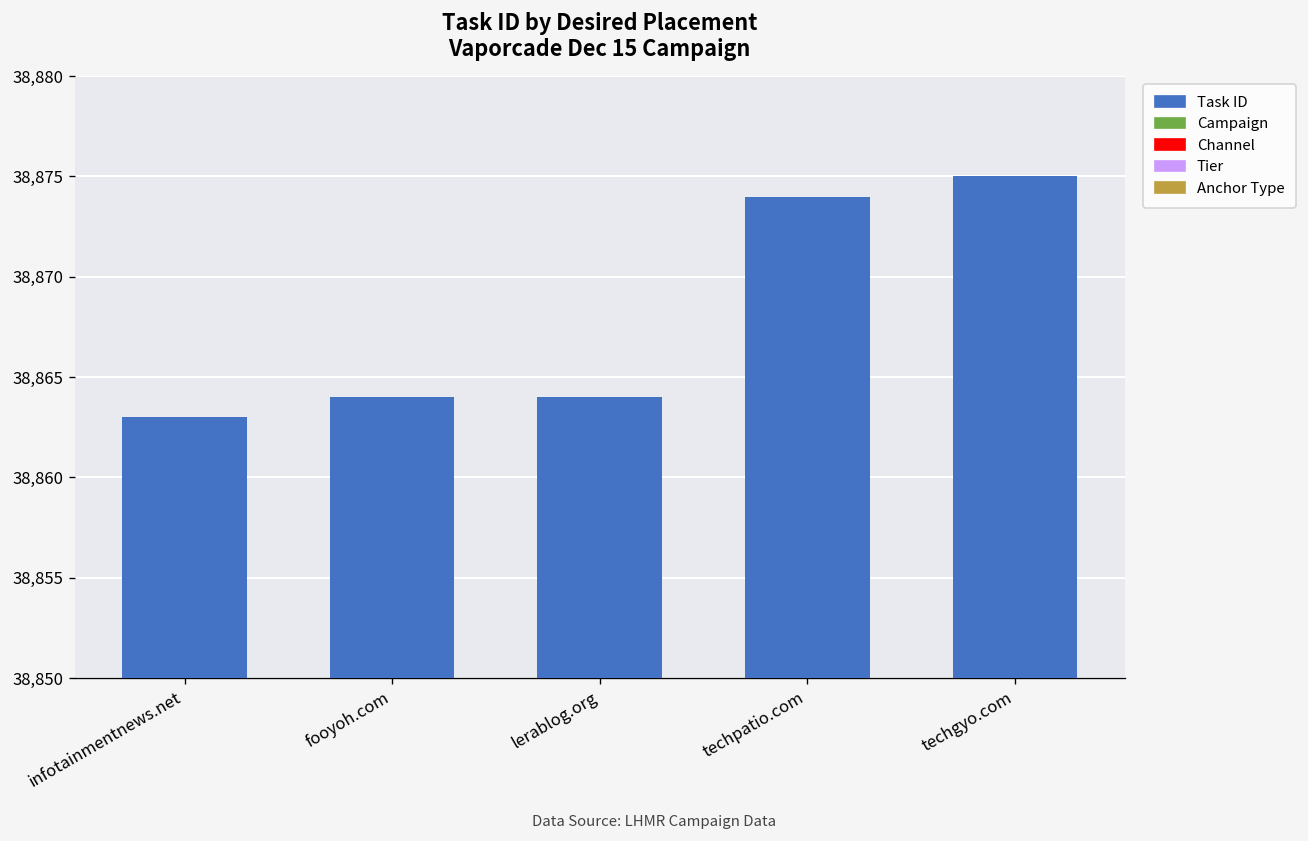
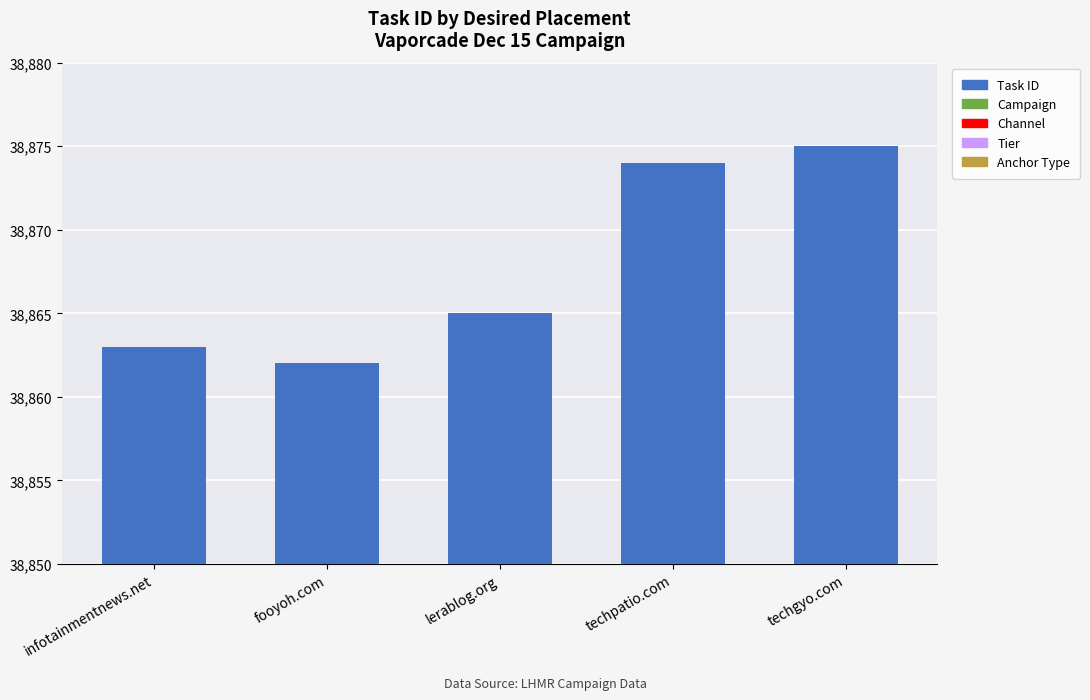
  {
    "infotainmentnews.net": "38,863",
-   "fooyoh.com": "38,864",
-   "lerablog.org": "38,864",
+   "fooyoh.com": "38,862",
+   "lerablog.org": "38,865",
    "techpatio.com": "38,874",
    "techgyo.com": "38,875"
  }
